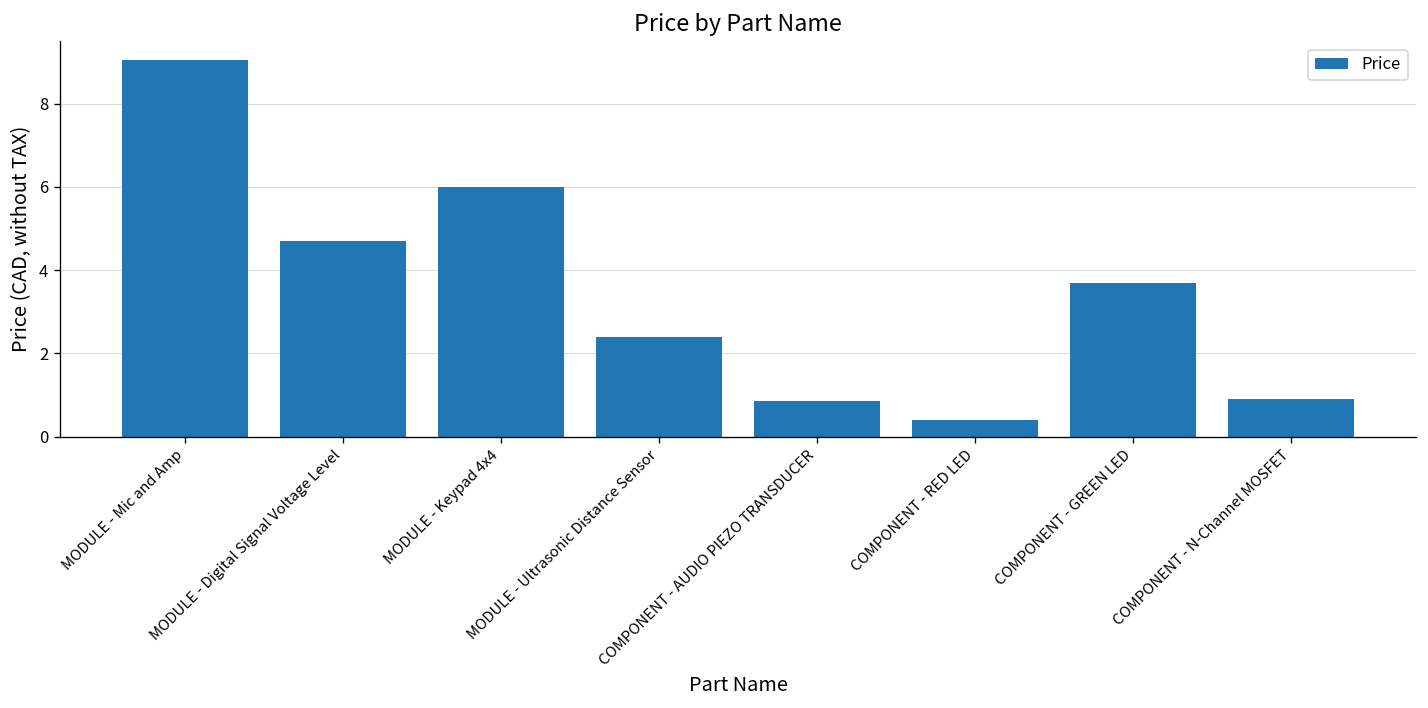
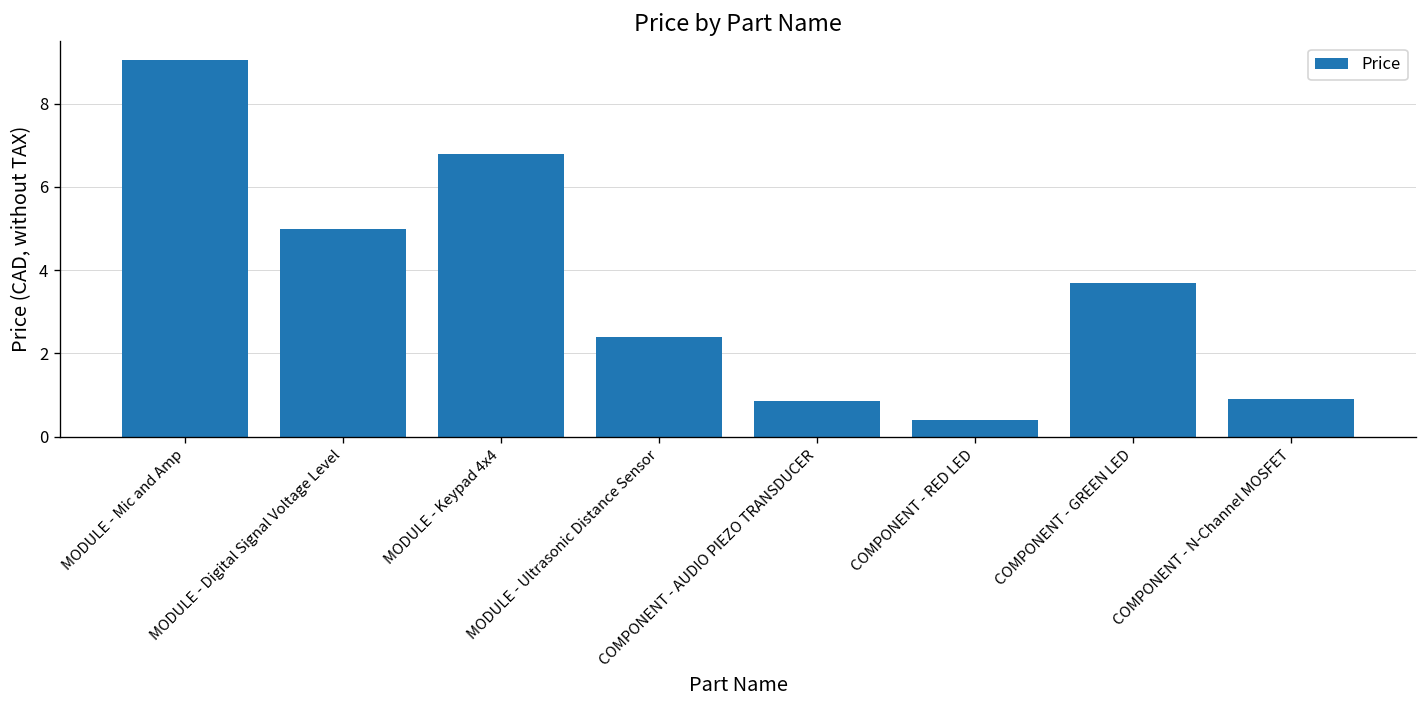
  {
    "MODULE - Mic and Amp": 9.1,
-   "MODULE - Digital Signal Voltage Level": 4.7,
-   "MODULE - Keypad 4x4": 6.0,
+   "MODULE - Digital Signal Voltage Level": 5.0,
+   "MODULE - Keypad 4x4": 6.8,
    "MODULE - Ultrasonic Distance Sensor": 2.4,
    "COMPONENT - AUDIO PIEZO TRANSDUCER": 0.9,
    "COMPONENT - RED LED": 0.4,
    "COMPONENT - GREEN LED": 3.7,
    "COMPONENT - N-Channel MOSFET": 0.9
  }
